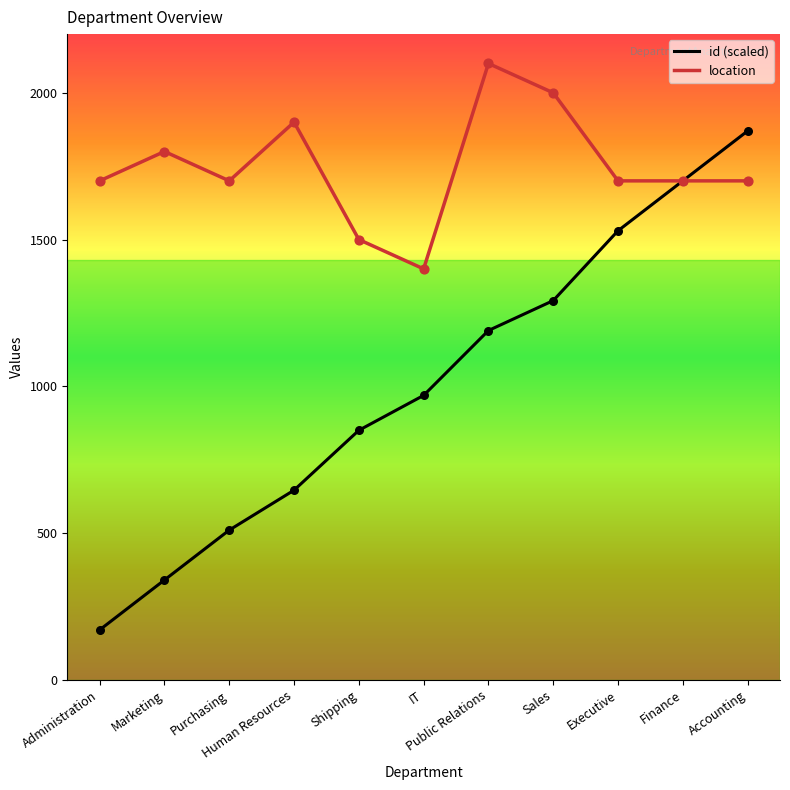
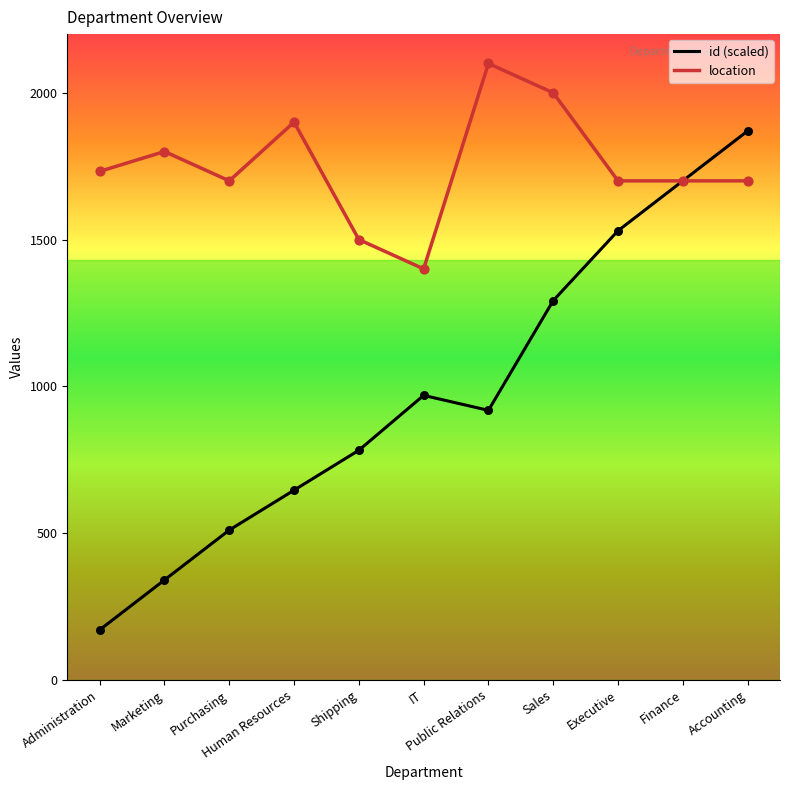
  {
    "id (scaled)": {
      "Administration": 170,
      "Marketing": 340,
      "Purchasing": 510,
      "Human Resources": 650,
-     "Shipping": 850,
+     "Shipping": 780,
      "IT": 970,
-     "Public Relations": 1190,
+     "Public Relations": 920,
      "Sales": 1290,
      "Executive": 1530,
      "Accounting": 1870
    },
    "location": {
-     "Administration": 1700,
+     "Administration": 1730,
      "Marketing": 1800,
      "Purchasing": 1700,
      "Human Resources": 1900,
      "Shipping": 1500,
      "IT": 1400,
      "Public Relations": 2100,
      "Sales": 2000,
      "Executive": 1700,
      "Accounting": 1700
    }
  }
